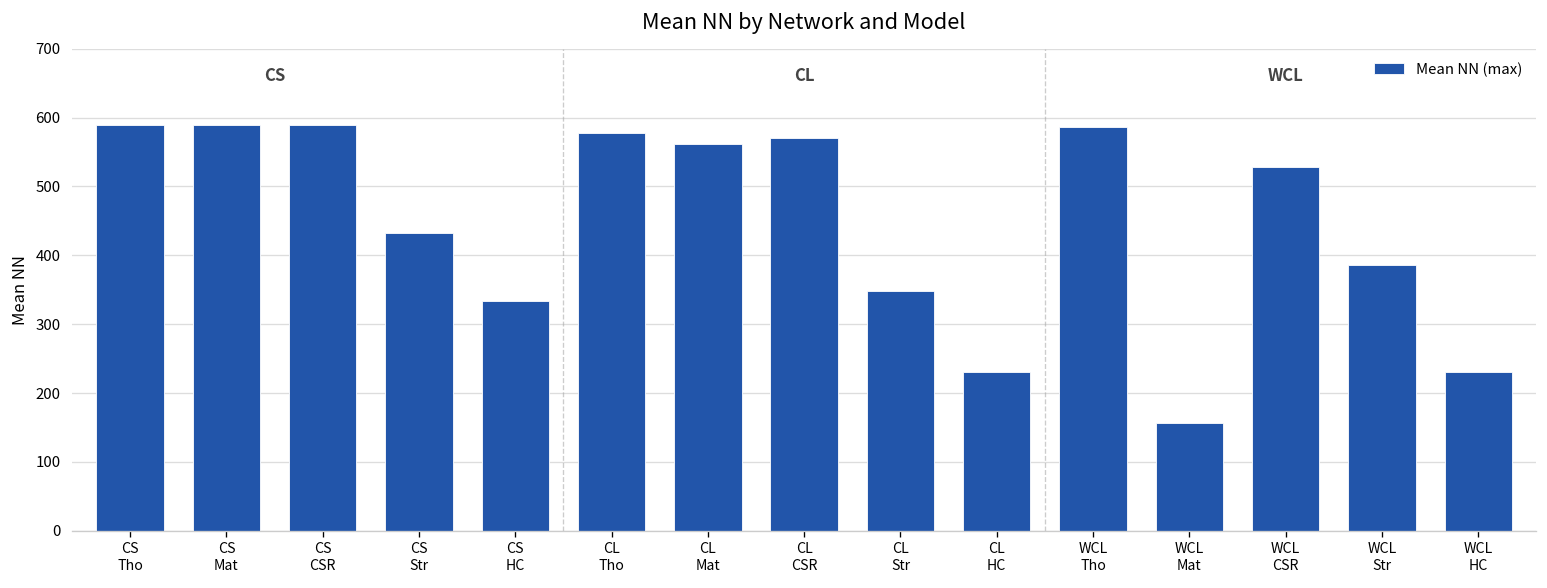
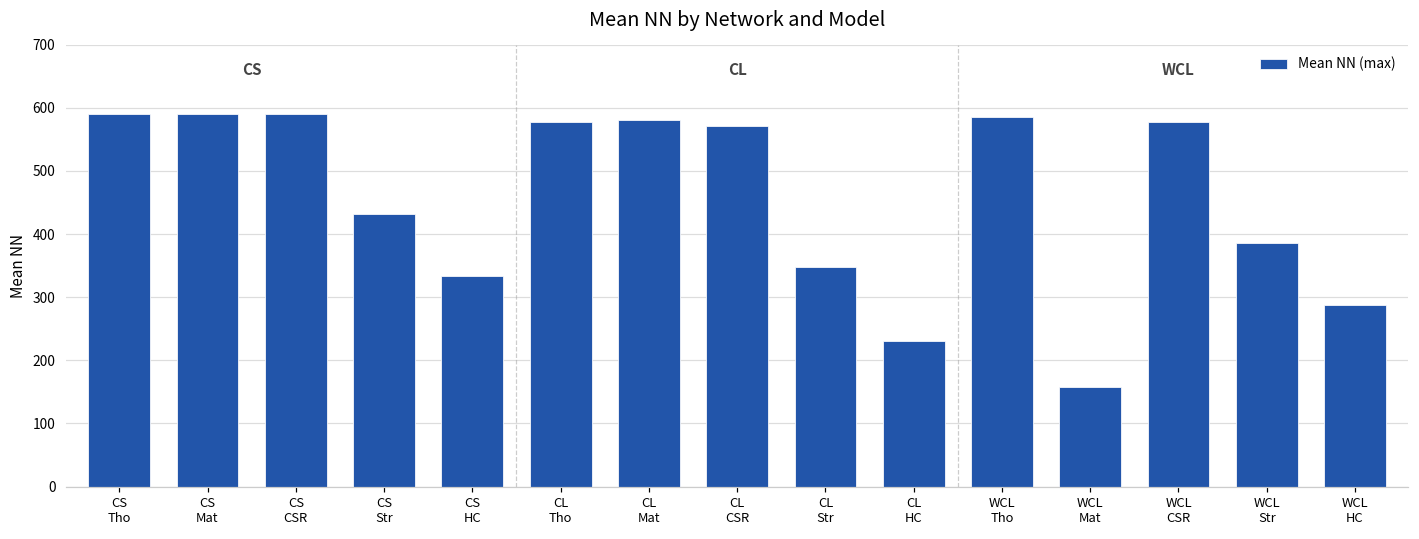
  {
    "CS Tho": 590,
    "CS Mat": 590,
    "CS CSR": 590,
    "CS Str": 430,
    "CS HC": 330,
    "CL Tho": 580,
-   "CL Mat": 560,
+   "CL Mat": 580,
    "CL CSR": 570,
    "CL Str": 350,
    "CL HC": 230,
    "WCL Tho": 590,
    "WCL Mat": 160,
-   "WCL CSR": 530,
+   "WCL CSR": 580,
    "WCL Str": 390,
-   "WCL HC": 230
+   "WCL HC": 290
  }
